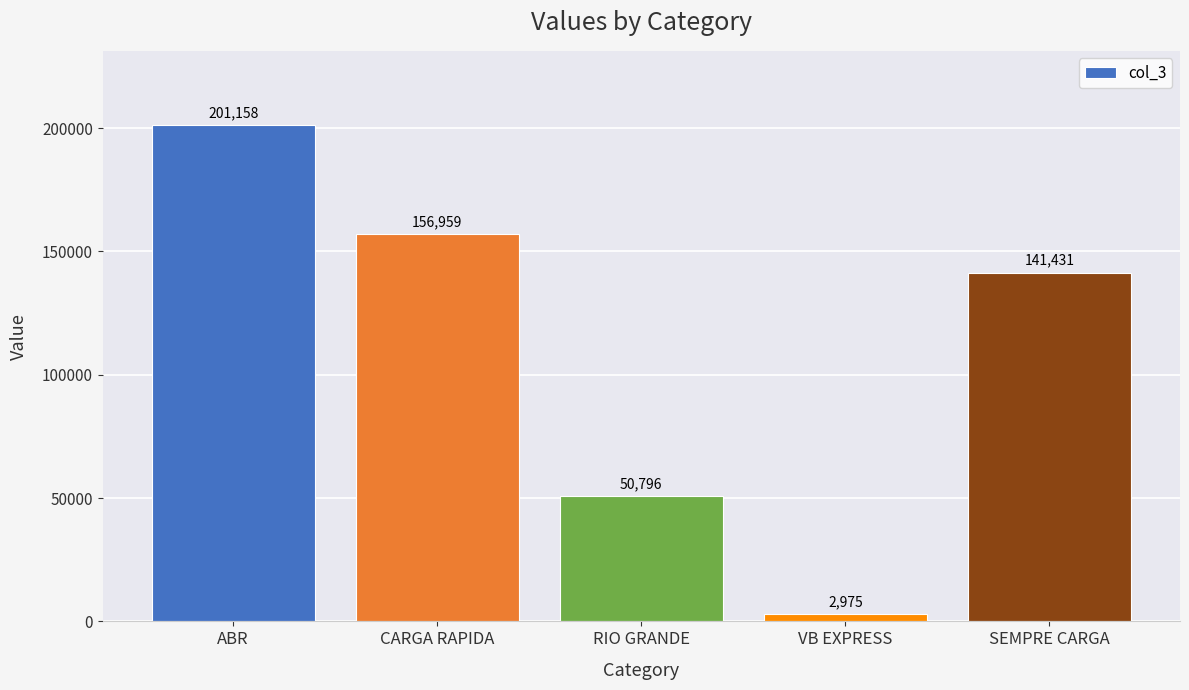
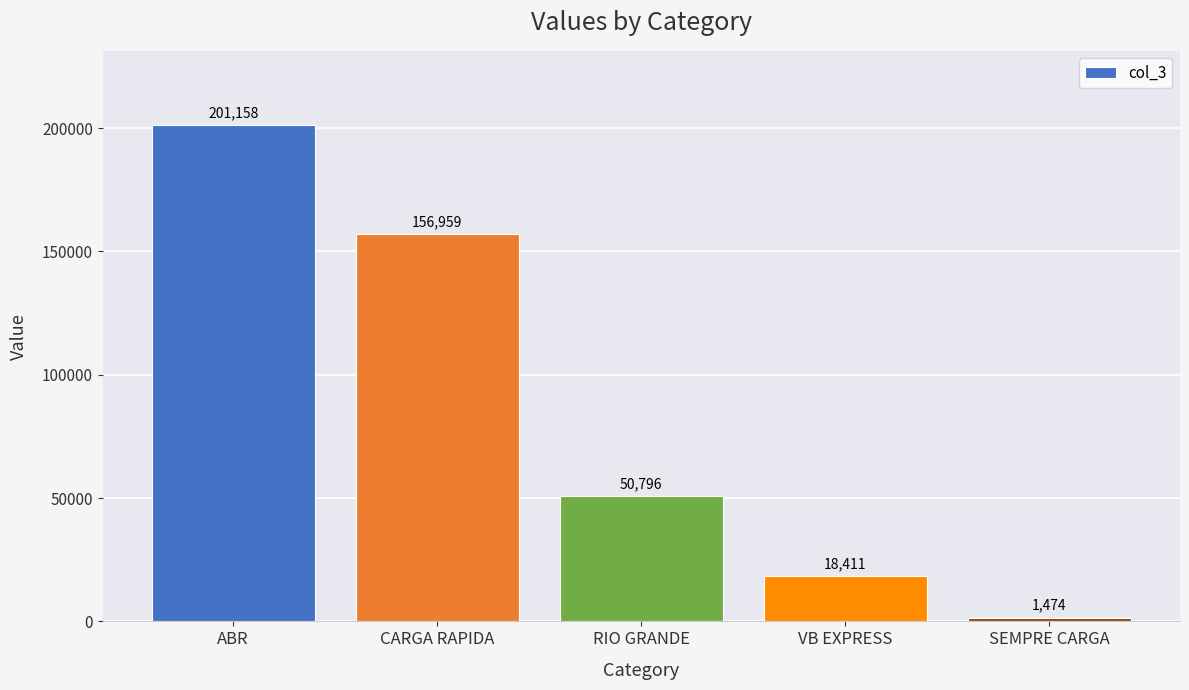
  {
    "ABR": "201,158",
    "CARGA RAPIDA": "156,959",
    "RIO GRANDE": "50,796",
-   "VB EXPRESS": "2,975",
-   "SEMPRE CARGA": "141,431"
+   "VB EXPRESS": "18,411",
+   "SEMPRE CARGA": "1,474"
  }
